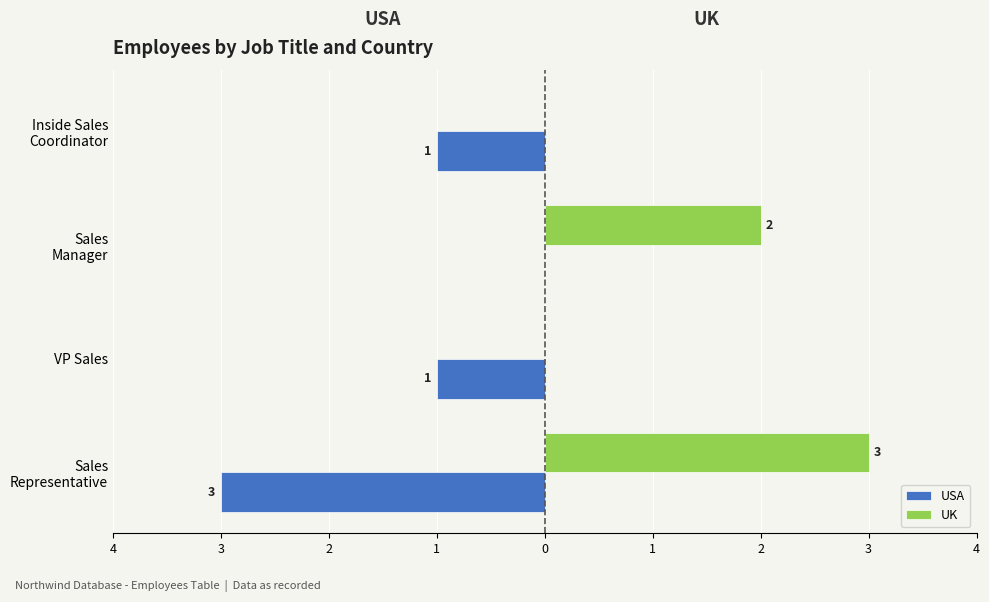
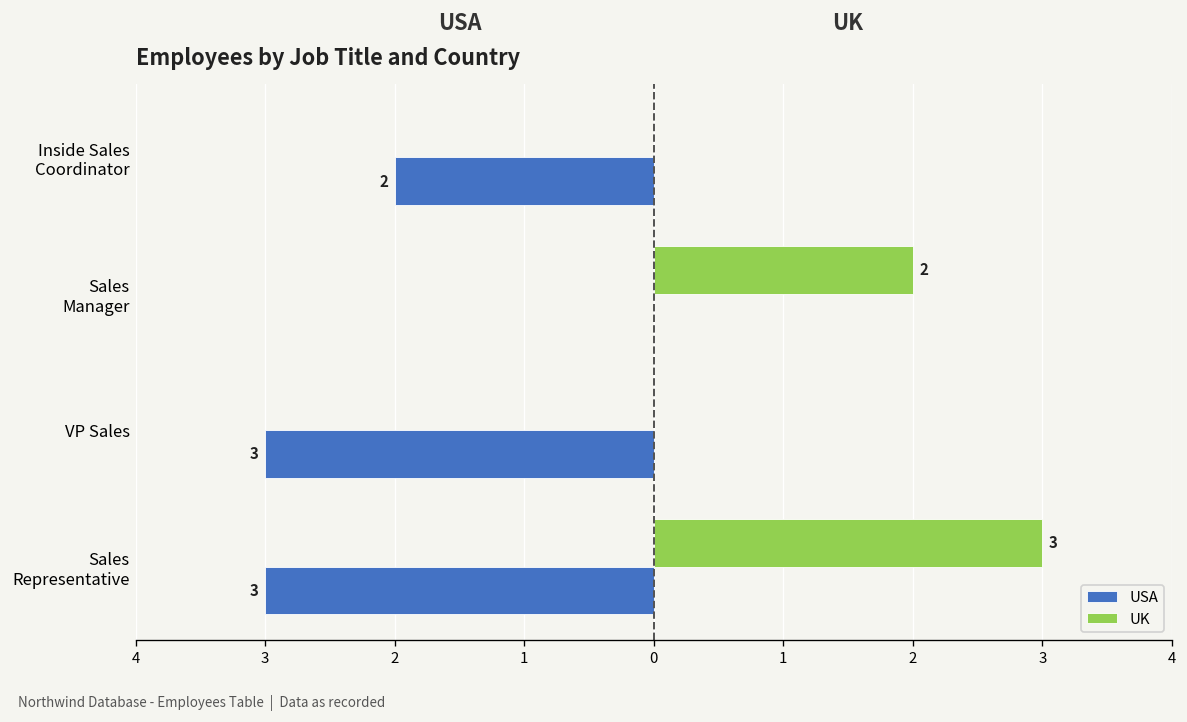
  {
    "USA": {
-     "Inside Sales Coordinator": 1,
-     "VP Sales": 1
+     "Inside Sales Coordinator": 2,
+     "VP Sales": 3
    },
    "UK": {
      "Sales Manager": 2,
      "Sales Representative": 3
    }
  }
